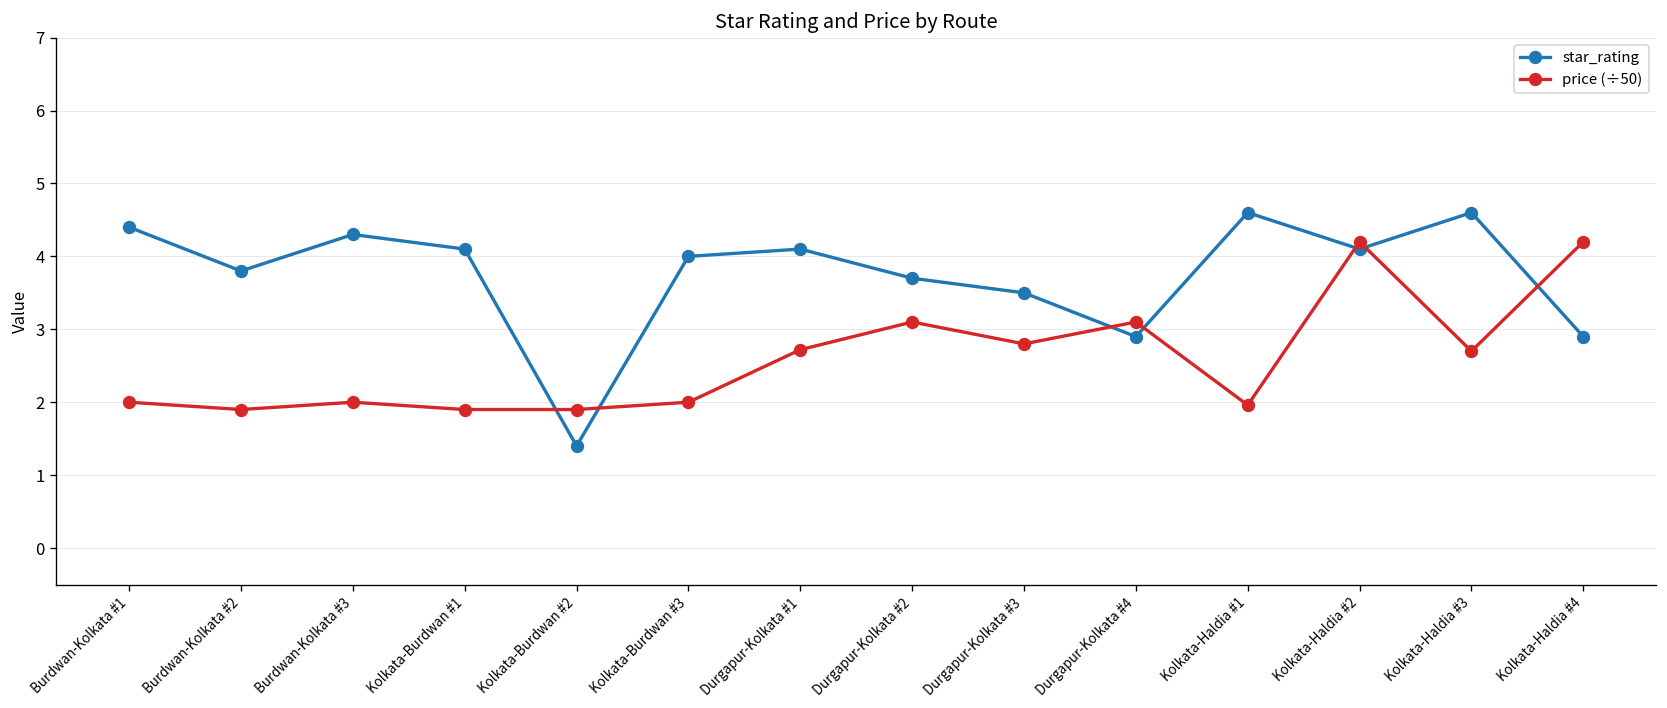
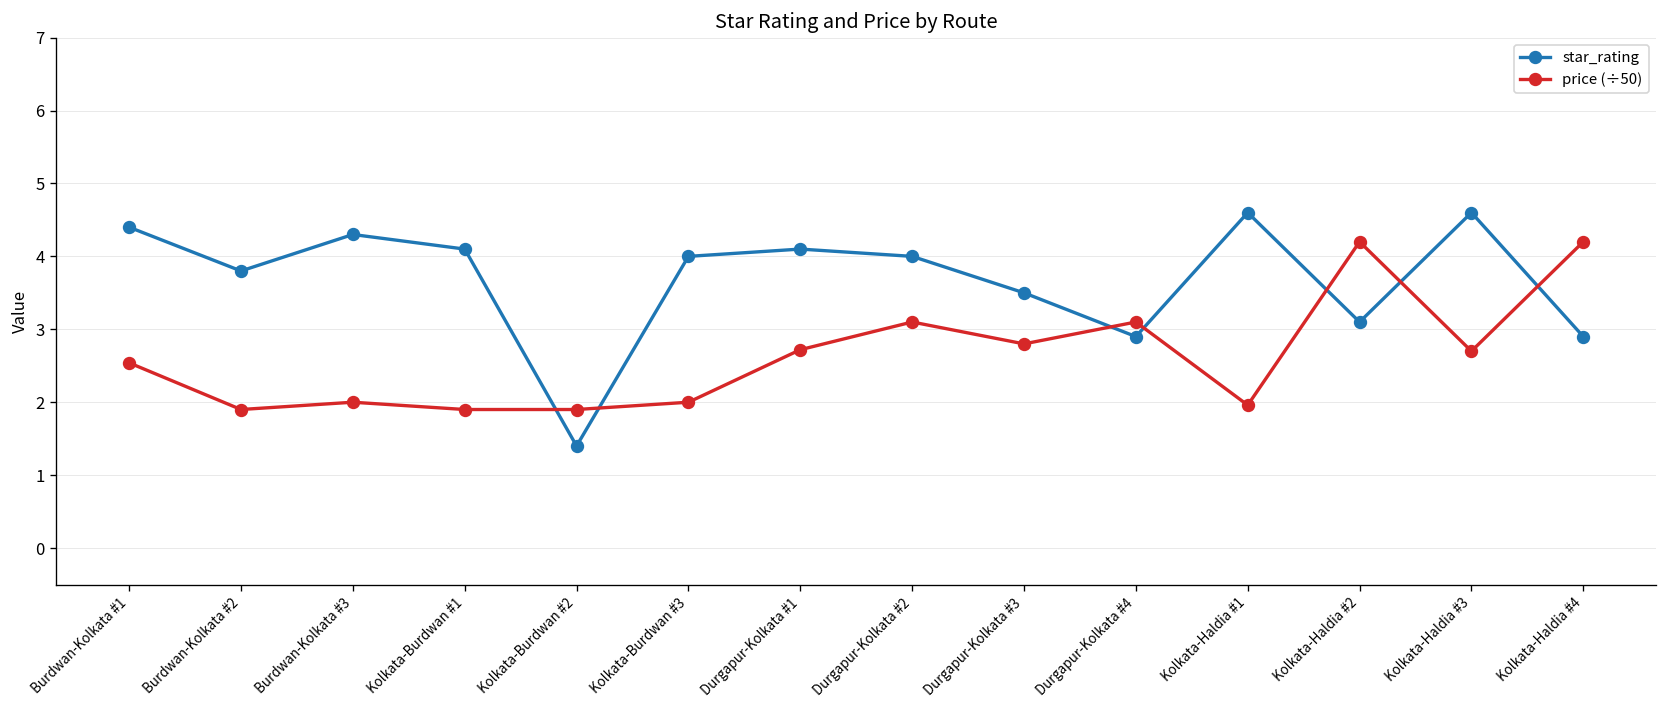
  {
    "star_rating": {
      "Burdwan-Kolkata #1": 4.4,
      "Burdwan-Kolkata #2": 3.8,
      "Burdwan-Kolkata #3": 4.3,
      "Kolkata-Burdwan #1": 4.1,
      "Kolkata-Burdwan #2": 1.4,
      "Kolkata-Burdwan #3": 4.0,
      "Durgapur-Kolkata #1": 4.1,
-     "Durgapur-Kolkata #2": 3.7,
+     "Durgapur-Kolkata #2": 4.0,
      "Durgapur-Kolkata #3": 3.5,
      "Durgapur-Kolkata #4": 2.9,
      "Kolkata-Haldia #1": 4.6,
-     "Kolkata-Haldia #2": 4.1,
+     "Kolkata-Haldia #2": 3.1,
      "Kolkata-Haldia #3": 4.6,
      "Kolkata-Haldia #4": 2.9
    },
    "price (÷50)": {
-     "Burdwan-Kolkata #1": 2.0,
+     "Burdwan-Kolkata #1": 2.5,
      "Burdwan-Kolkata #2": 1.9,
      "Burdwan-Kolkata #3": 2.0,
      "Kolkata-Burdwan #1": 1.9,
      "Kolkata-Burdwan #2": 1.9,
      "Kolkata-Burdwan #3": 2.0,
      "Durgapur-Kolkata #1": 2.7,
      "Durgapur-Kolkata #2": 3.1,
      "Durgapur-Kolkata #3": 2.8,
      "Durgapur-Kolkata #4": 3.1,
      "Kolkata-Haldia #1": 2.0,
      "Kolkata-Haldia #2": 4.2,
      "Kolkata-Haldia #3": 2.7,
      "Kolkata-Haldia #4": 4.2
    }
  }
